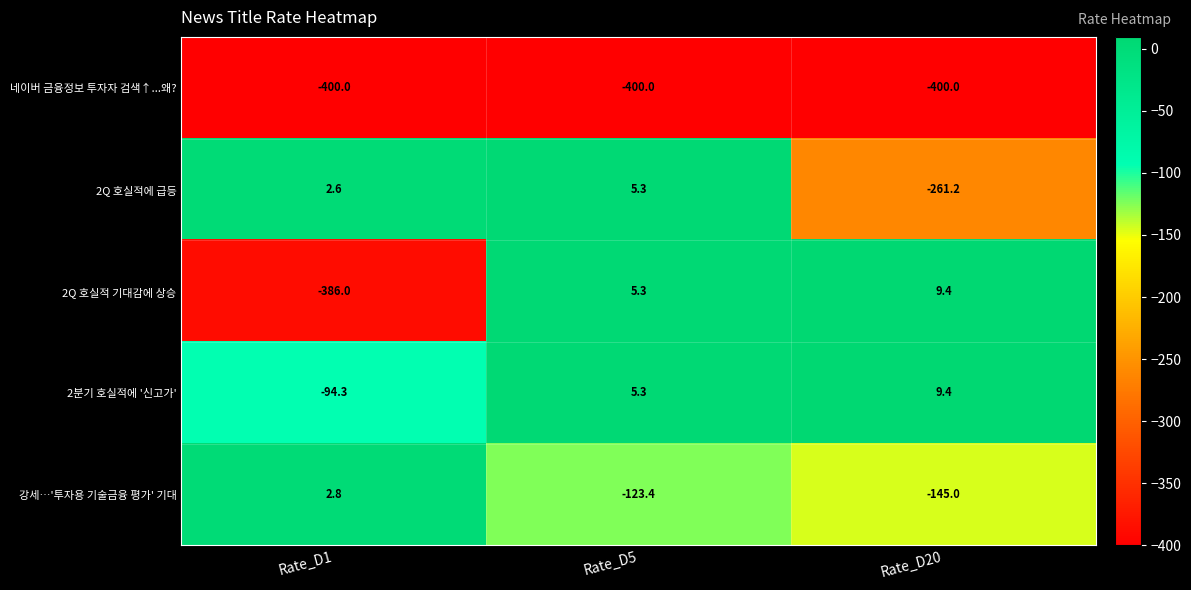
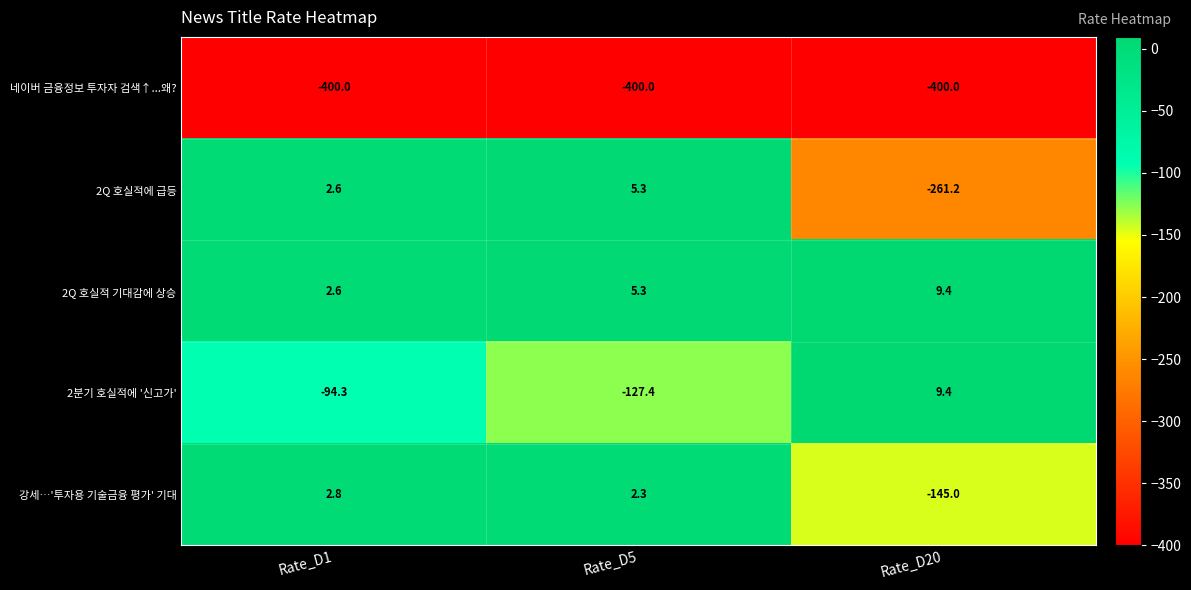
  {
    "네이버 금융정보 투자자 검색↑...왜?": {
      "Rate_D1": -400.0,
      "Rate_D5": -400.0,
      "Rate_D20": -400.0
    },
    "2Q 호실적에 급등": {
      "Rate_D1": 2.6,
      "Rate_D5": 5.3,
      "Rate_D20": -261.2
    },
    "2Q 호실적 기대감에 상승": {
-     "Rate_D1": -386.0,
+     "Rate_D1": 2.6,
      "Rate_D5": 5.3,
      "Rate_D20": 9.4
    },
    "2분기 호실적에 '신고가'": {
      "Rate_D1": -94.3,
-     "Rate_D5": 5.3,
+     "Rate_D5": -127.4,
      "Rate_D20": 9.4
    },
    "강세…'투자용 기술금융 평가' 기대": {
      "Rate_D1": 2.8,
-     "Rate_D5": -123.4,
+     "Rate_D5": 2.3,
      "Rate_D20": -145.0
    }
  }
